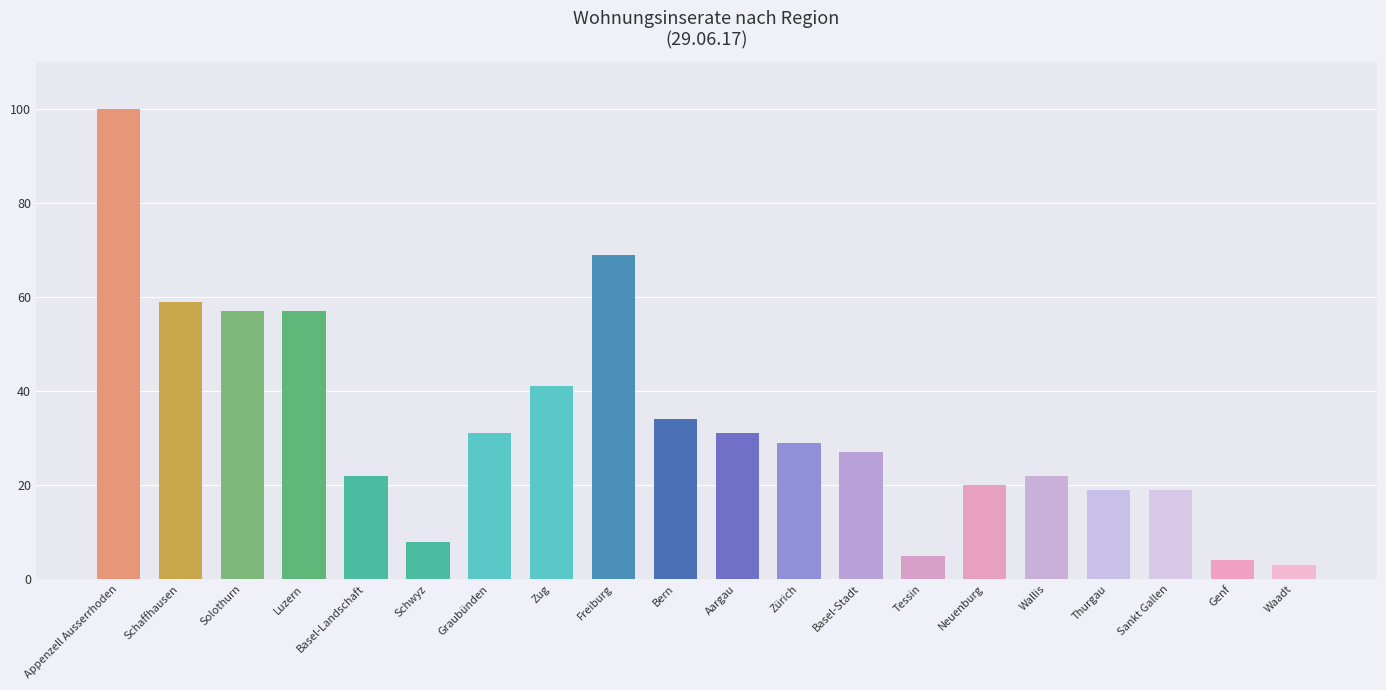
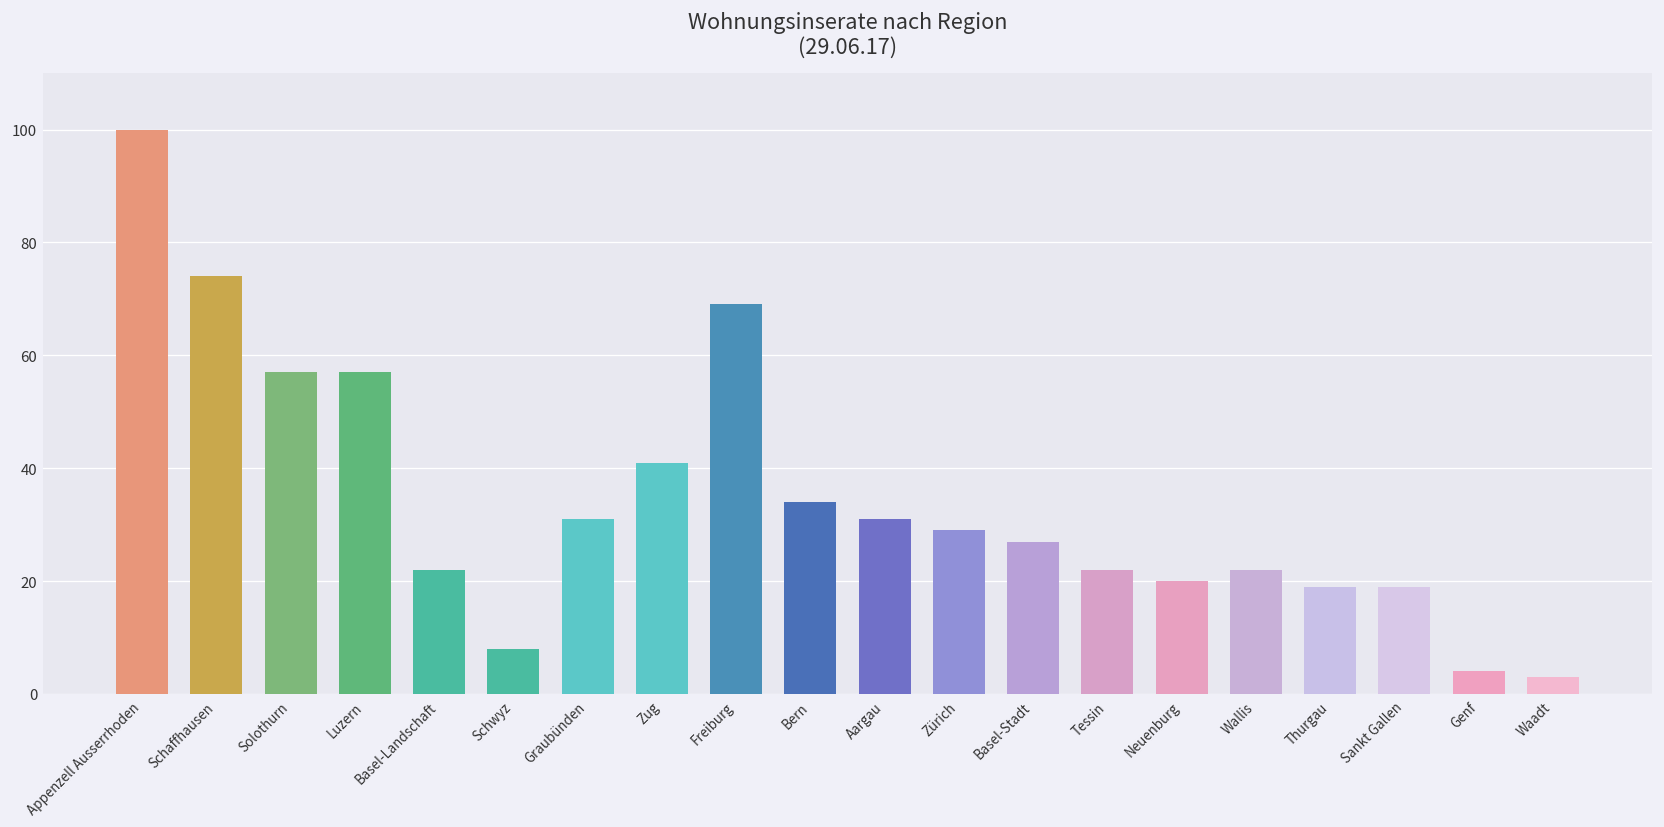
  {
    "Appenzell Ausserrhoden": 100,
-   "Schaffhausen": 59,
+   "Schaffhausen": 74,
    "Solothurn": 57,
    "Luzern": 57,
    "Basel-Landschaft": 22,
    "Schwyz": 8,
    "Graubünden": 31,
    "Zug": 41,
    "Freiburg": 69,
    "Bern": 34,
    "Aargau": 31,
    "Zürich": 29,
    "Basel-Stadt": 27,
-   "Tessin": 5,
+   "Tessin": 22,
    "Neuenburg": 20,
    "Wallis": 22,
    "Thurgau": 19,
    "Sankt Gallen": 19,
    "Genf": 4,
    "Waadt": 3
  }
